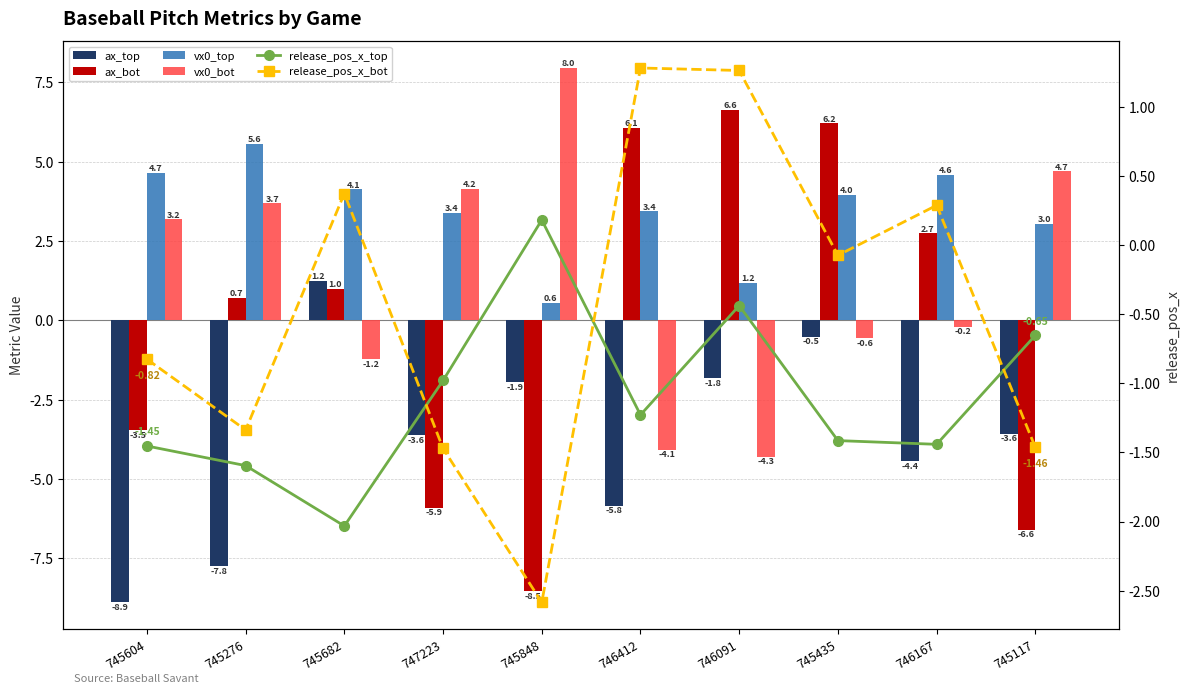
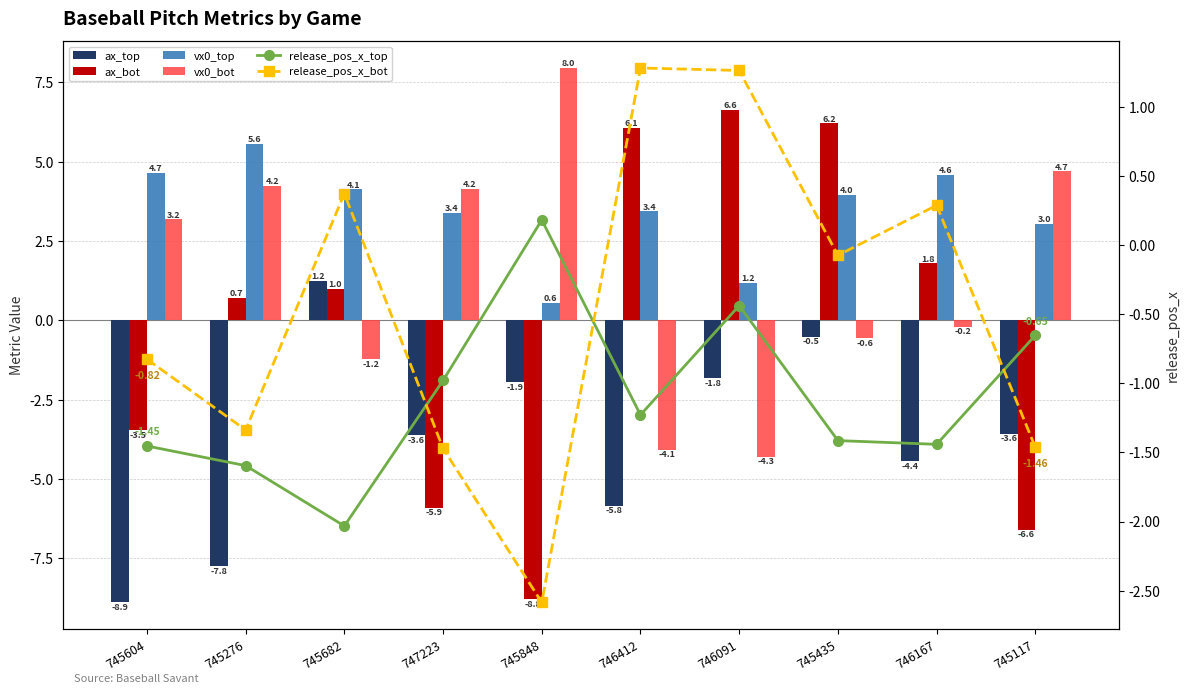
  {
    "ax_top": {
      "745604": -8.9,
      "745276": -7.8,
      "745682": 1.2,
      "747223": -3.6,
      "745848": -1.9,
      "746412": -5.8,
      "746091": -1.8,
      "745435": -0.5,
      "746167": -4.4,
      "745117": -3.6
    },
    "ax_bot": {
      "745276": 0.7,
      "745682": 1.0,
      "747223": -5.9,
-     "745848": -8.5,
+     "745848": -8.8,
      "746412": 6.1,
      "746091": 6.6,
      "745435": 6.2,
-     "746167": 2.7,
+     "746167": 1.8,
      "745117": -6.6
    },
    "vx0_top": {
      "745604": 4.7,
      "745276": 5.6,
      "745682": 4.1,
      "747223": 3.4,
      "745848": 0.6,
      "746412": 3.4,
      "746091": 1.2,
      "745435": 4.0,
      "746167": 4.6,
      "745117": 3.0
    },
    "vx0_bot": {
      "745604": 3.2,
-     "745276": 3.7,
+     "745276": 4.2,
      "745682": -1.2,
      "747223": 4.2,
      "745848": 8.0,
      "746412": -4.1,
      "746091": -4.3,
      "745435": -0.6,
      "746167": -0.2,
      "745117": 4.7
    },
    "release_pos_x_top": {
      "745117": -0.65
    },
    "release_pos_x_bot": {
      "745604": -0.82,
      "745117": -1.46
    }
  }
